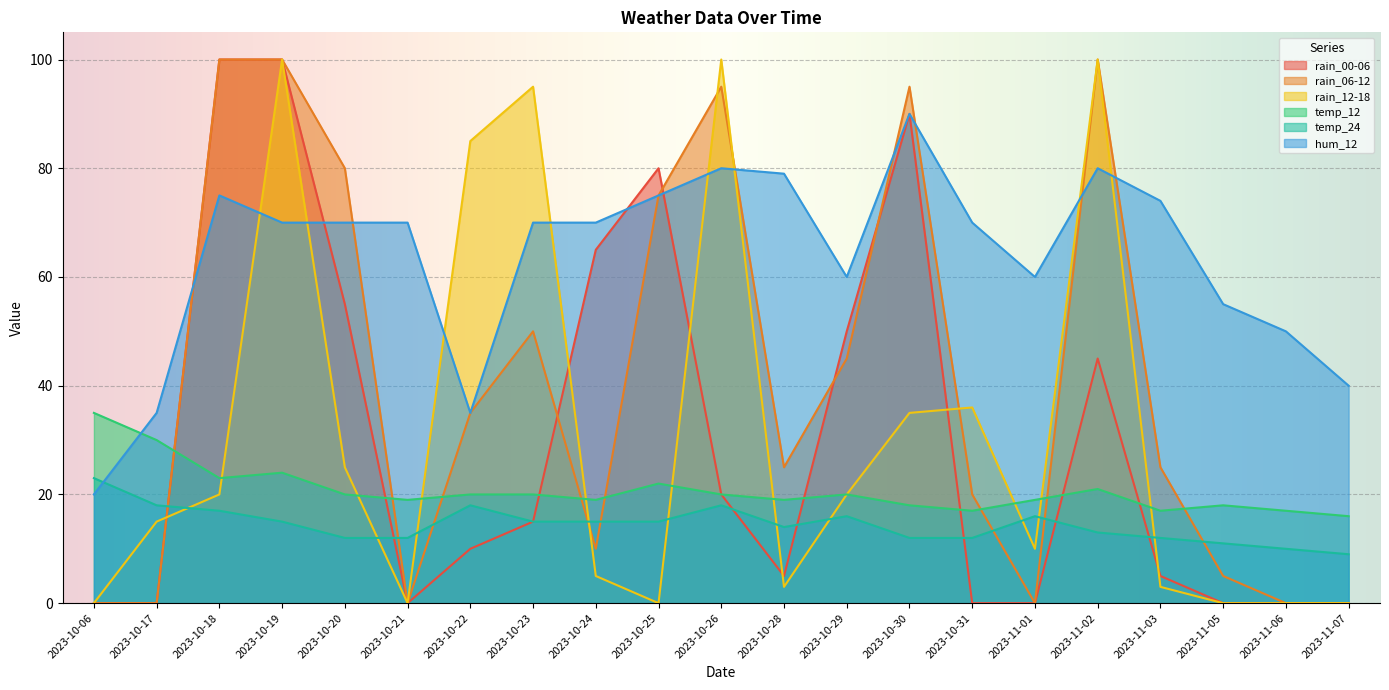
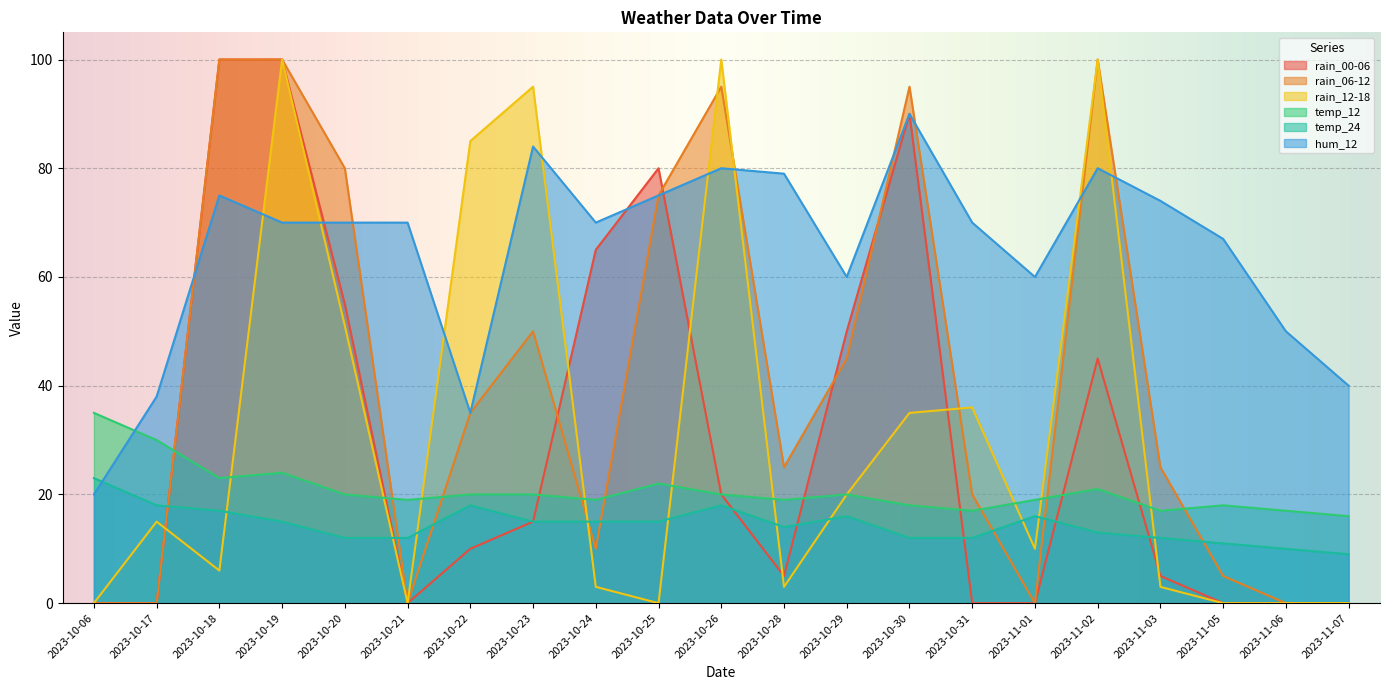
  {
    "rain_12-18": {
      "2023-10-17": 15,
-     "2023-10-18": 20,
-     "2023-10-20": 25,
+     "2023-10-18": 6,
+     "2023-10-20": 51,
      "2023-10-22": 85,
      "2023-10-23": 95,
-     "2023-10-24": 5,
+     "2023-10-24": 3,
      "2023-10-25": 0,
      "2023-10-26": 100,
      "2023-10-28": 3,
      "2023-10-30": 35,
      "2023-10-31": 36,
      "2023-11-01": 10,
      "2023-11-03": 3
    },
    "hum_12": {
      "2023-10-06": 20,
-     "2023-10-17": 35,
+     "2023-10-17": 38,
      "2023-10-18": 75,
      "2023-10-19": 70,
      "2023-10-20": 70,
      "2023-10-21": 70,
-     "2023-10-23": 70,
+     "2023-10-23": 84,
      "2023-10-24": 70,
      "2023-10-26": 80,
      "2023-10-28": 79,
      "2023-10-29": 60,
      "2023-10-31": 70,
      "2023-11-01": 60,
      "2023-11-02": 80,
      "2023-11-03": 74,
-     "2023-11-05": 55,
+     "2023-11-05": 67,
      "2023-11-06": 50,
      "2023-11-07": 40
    }
  }
